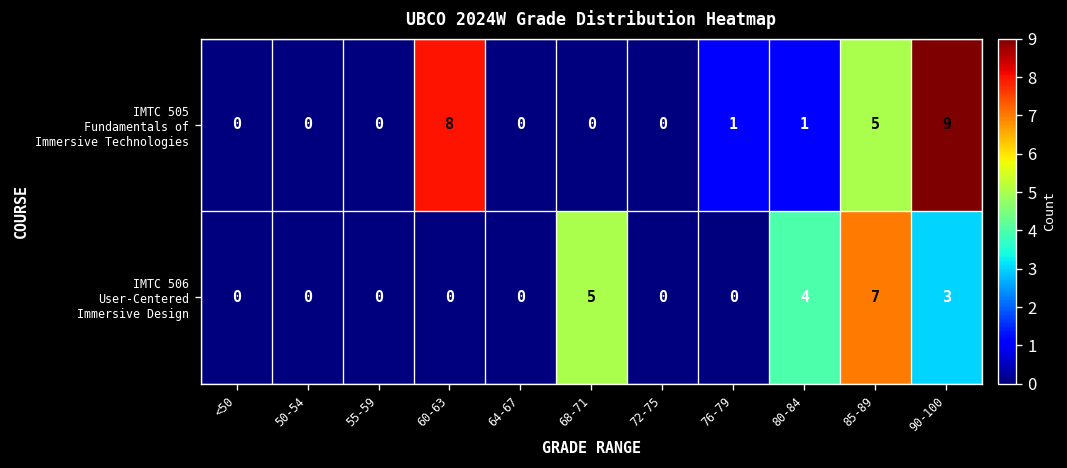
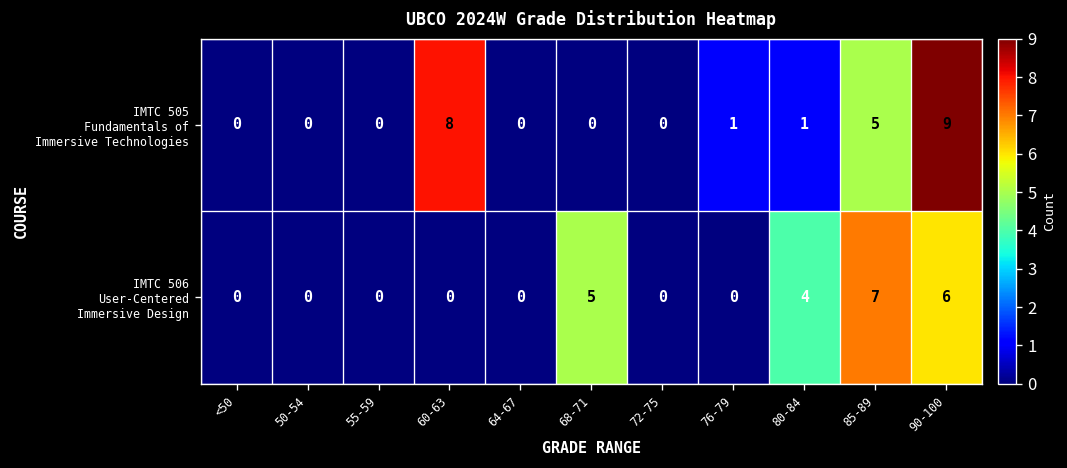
  {
    "IMTC 505 Fundamentals of Immersive Technologies": {
      "<50": 0,
      "50-54": 0,
      "55-59": 0,
      "60-63": 8,
      "64-67": 0,
      "68-71": 0,
      "72-75": 0,
      "76-79": 1,
      "80-84": 1,
      "85-89": 5,
      "90-100": 9
    },
    "IMTC 506 User-Centered Immersive Design": {
      "<50": 0,
      "50-54": 0,
      "55-59": 0,
      "60-63": 0,
      "64-67": 0,
      "68-71": 5,
      "72-75": 0,
      "76-79": 0,
      "80-84": 4,
      "85-89": 7,
-     "90-100": 3
+     "90-100": 6
    }
  }
